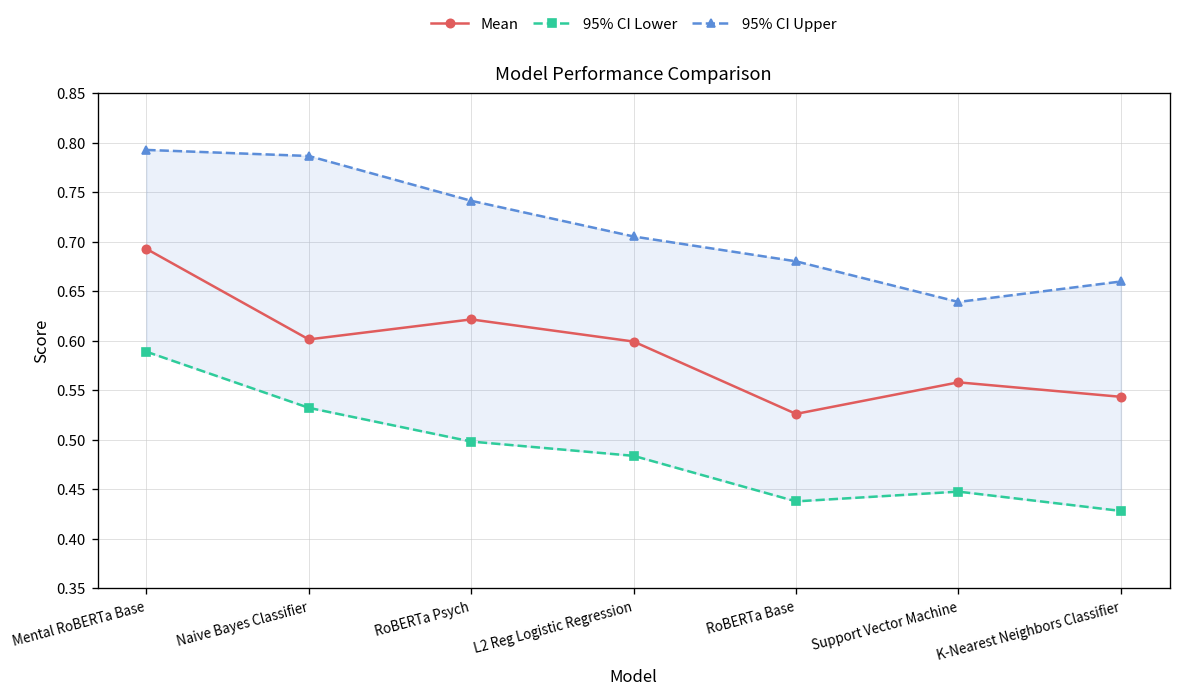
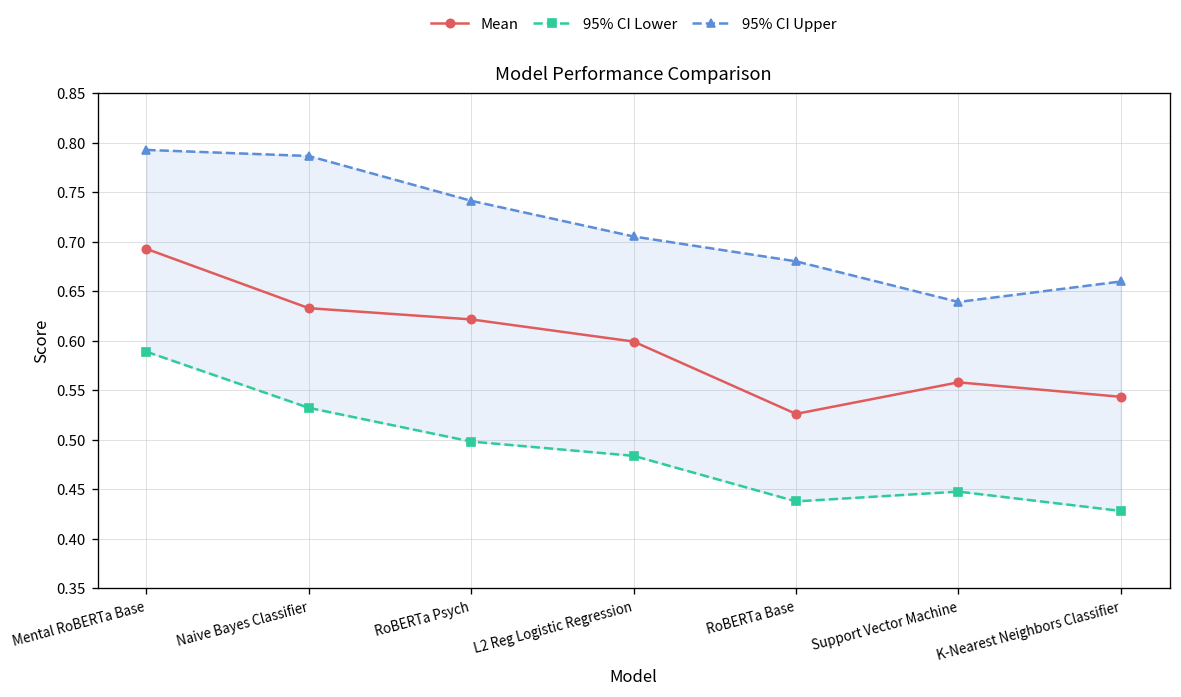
  {
    "Mean": {
      "Mental RoBERTa Base": 0.69,
-     "Naive Bayes Classifier": 0.60,
+     "Naive Bayes Classifier": 0.63,
      "RoBERTa Psych": 0.62,
      "L2 Reg Logistic Regression": 0.60,
      "RoBERTa Base": 0.53,
      "Support Vector Machine": 0.56,
      "K-Nearest Neighbors Classifier": 0.54
    },
    "95% CI Lower": {
      "Mental RoBERTa Base": 0.59,
      "Naive Bayes Classifier": 0.53,
      "RoBERTa Psych": 0.50,
      "L2 Reg Logistic Regression": 0.48,
      "RoBERTa Base": 0.44,
      "Support Vector Machine": 0.45,
      "K-Nearest Neighbors Classifier": 0.43
    },
    "95% CI Upper": {
      "Mental RoBERTa Base": 0.79,
      "Naive Bayes Classifier": 0.79,
      "RoBERTa Psych": 0.74,
      "L2 Reg Logistic Regression": 0.71,
      "RoBERTa Base": 0.68,
      "Support Vector Machine": 0.64,
      "K-Nearest Neighbors Classifier": 0.66
    }
  }
